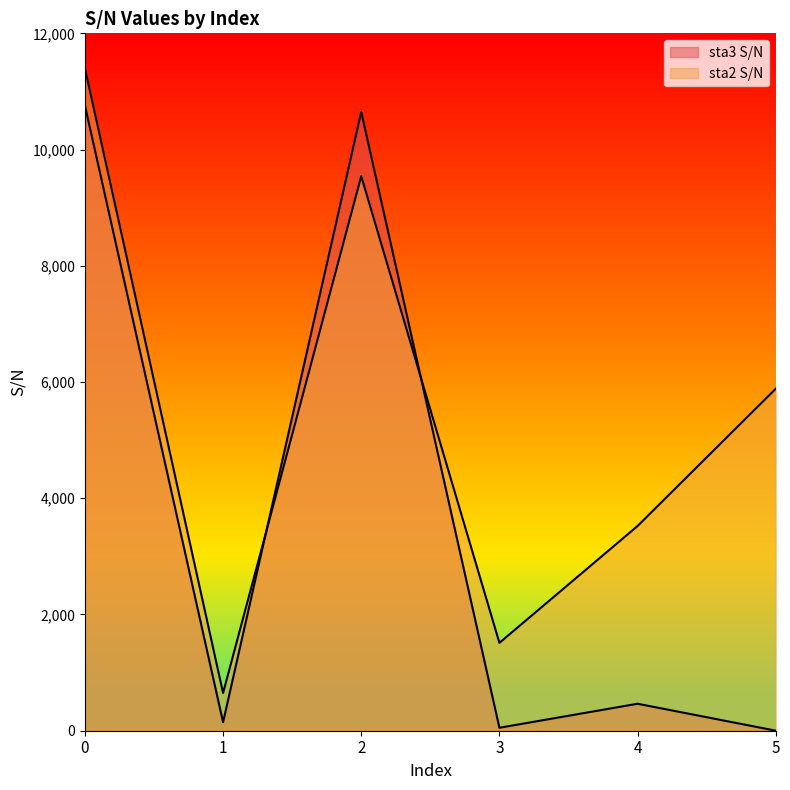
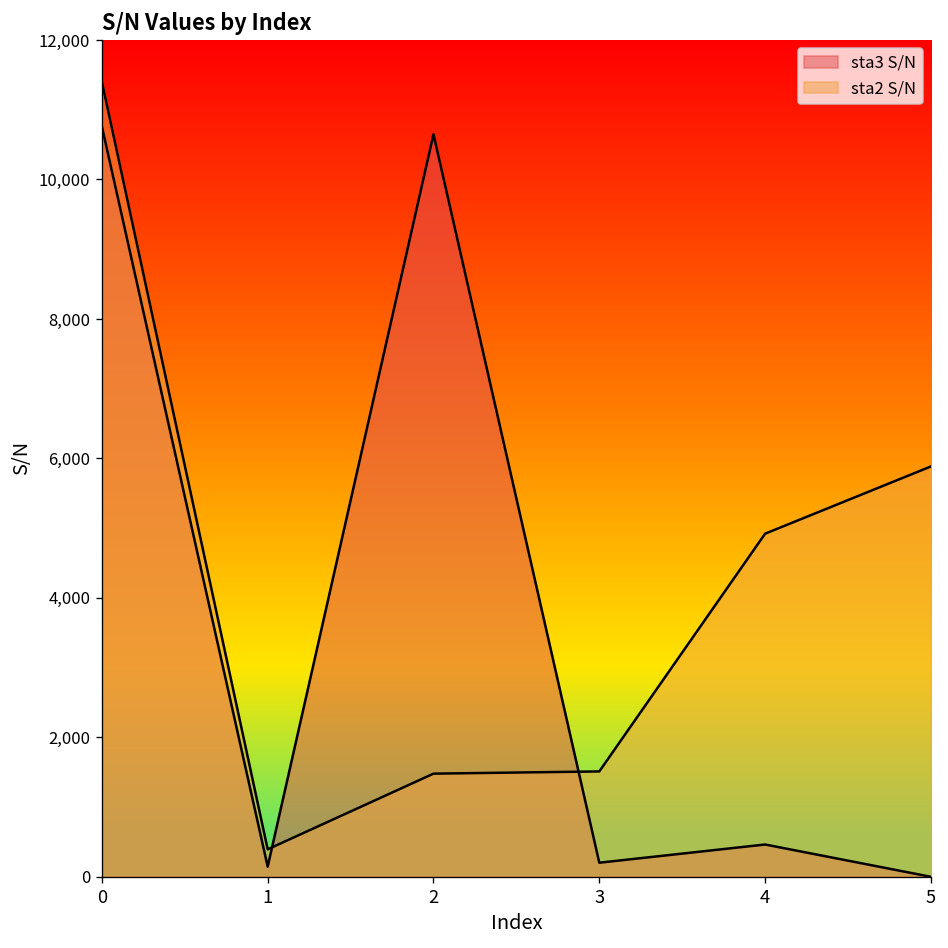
  {
    "sta3 S/N": {
      "0": "10,800",
      "1": "100",
      "2": "10,600",
-     "3": "100",
+     "3": "200",
      "4": "500",
      "5": "0"
    },
    "sta2 S/N": {
      "0": "11,400",
-     "1": "600",
-     "2": "9,500",
+     "1": "400",
+     "2": "1,500",
      "3": "1,500",
-     "4": "3,500",
+     "4": "4,900",
      "5": "5,900"
    }
  }
